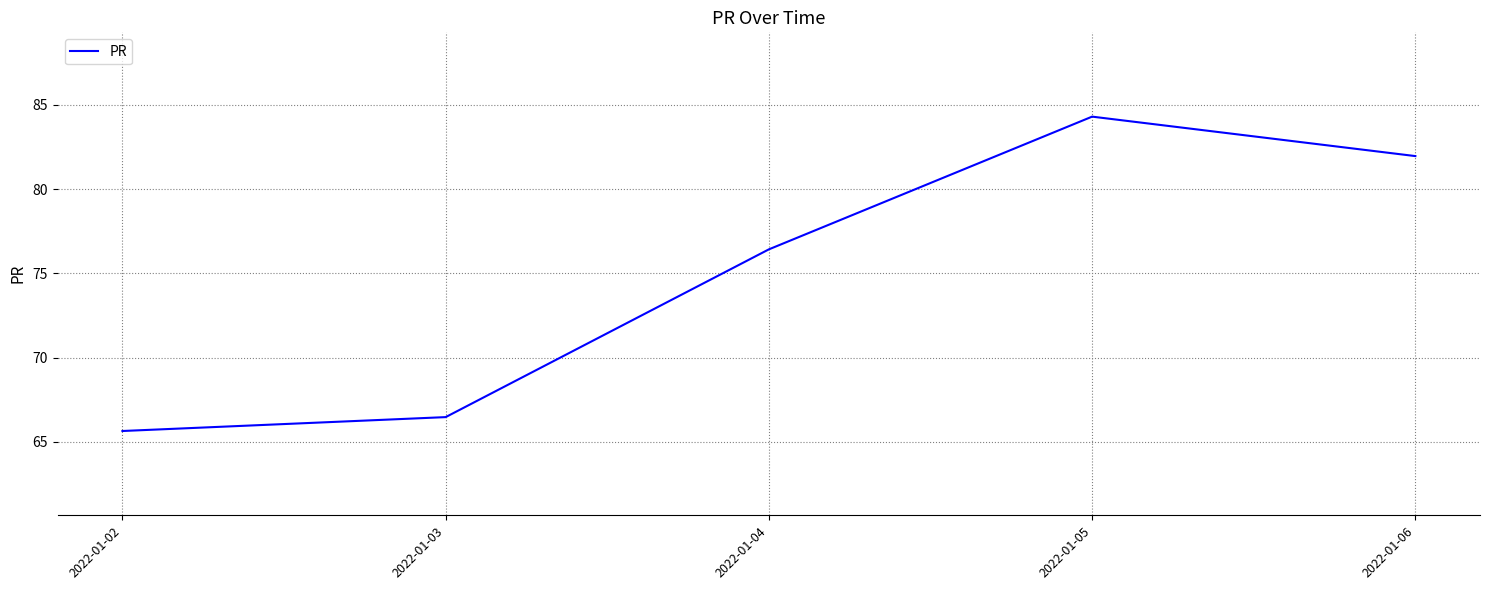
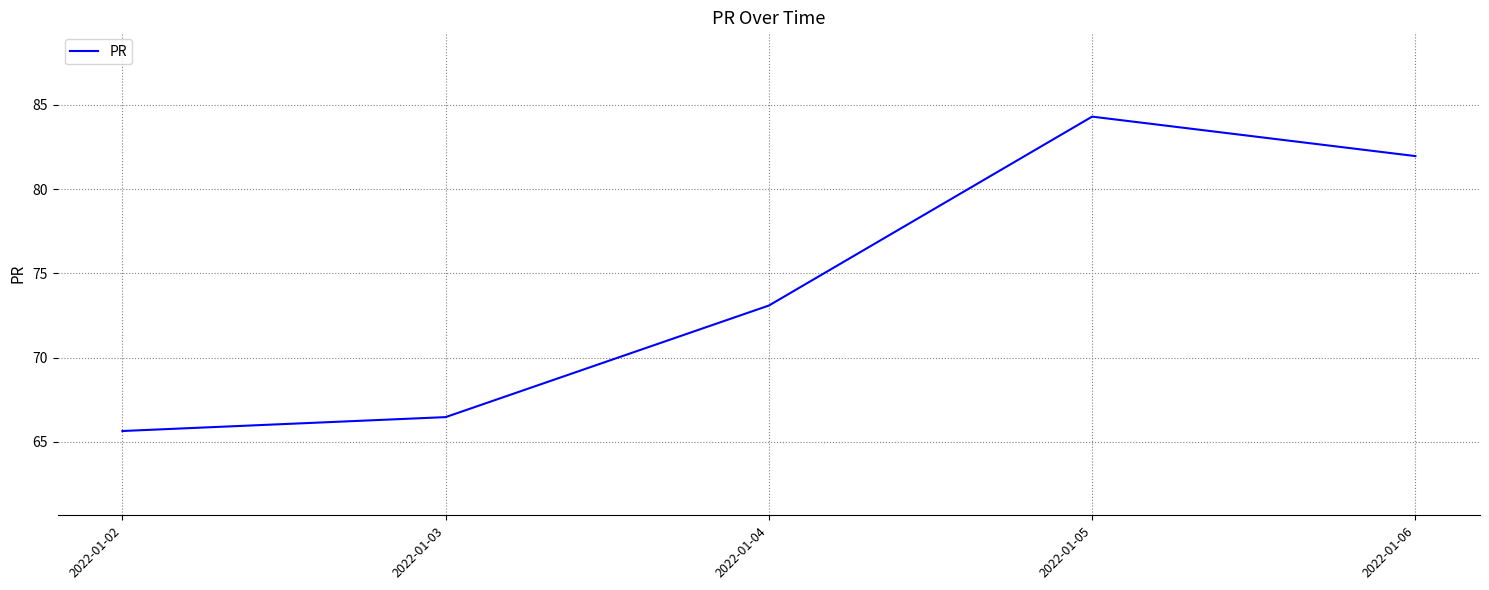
  {
    "2022-01-02": 65.7,
    "2022-01-03": 66.5,
-   "2022-01-04": 76.4,
+   "2022-01-04": 73.1,
    "2022-01-05": 84.3,
    "2022-01-06": 82.0
  }
